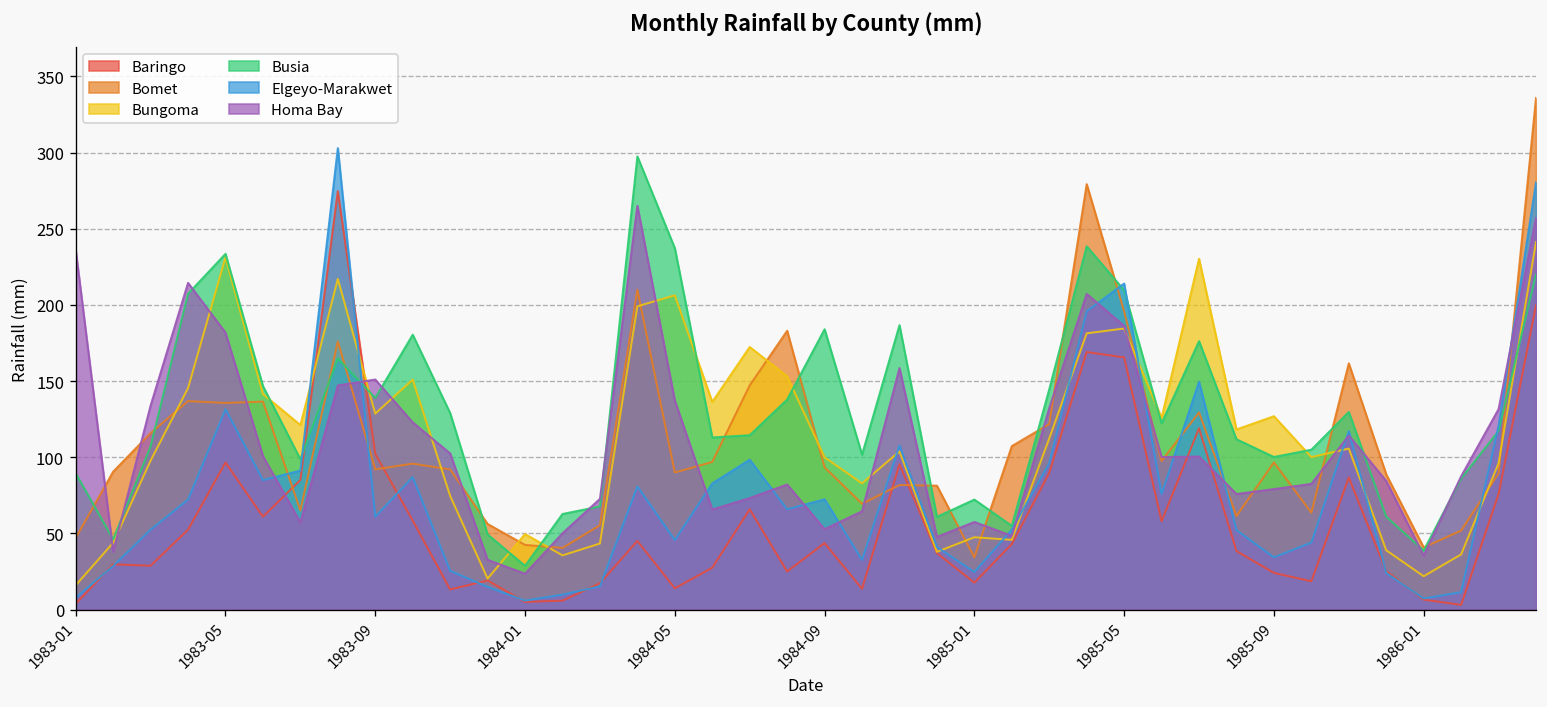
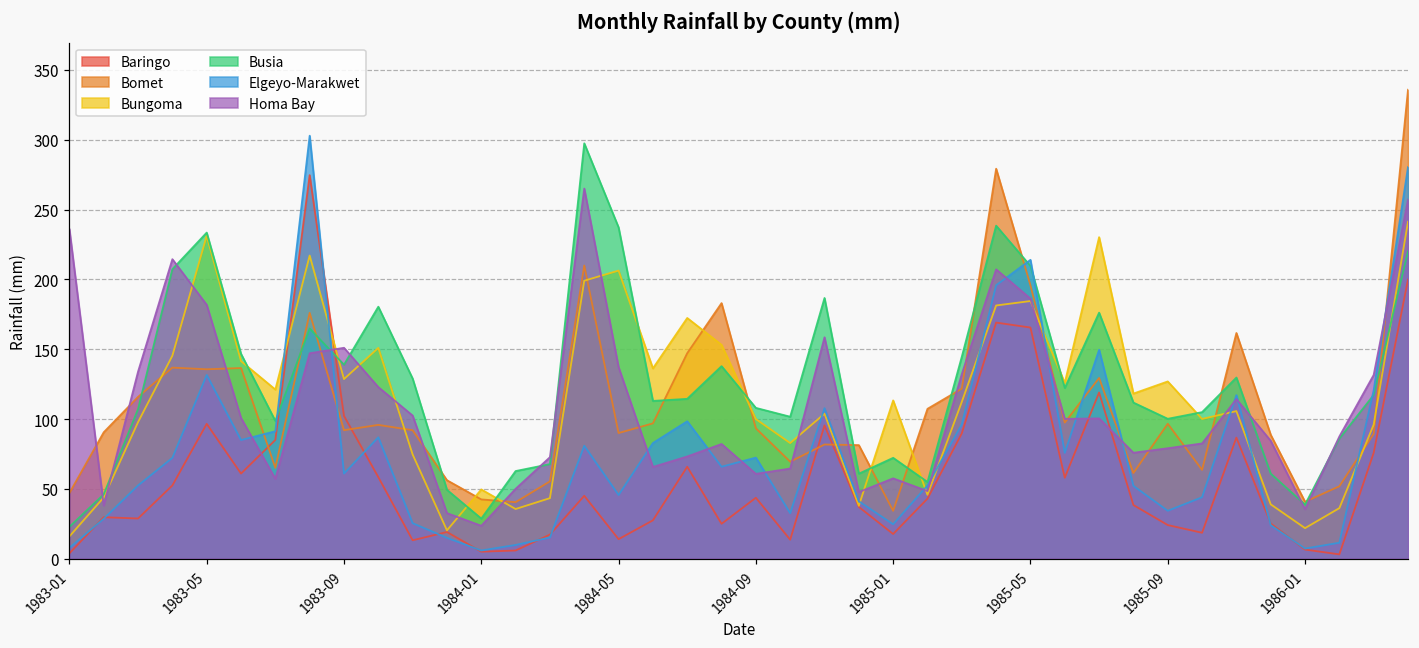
  {
    "Bungoma": {
      "1983-01": 16,
      "1983-05": 231,
      "1983-09": 129,
      "1984-01": 50,
      "1984-05": 206,
      "1984-09": 100,
-     "1985-01": 47,
+     "1985-01": 113,
      "1985-09": 127,
      "1986-01": 22
    },
    "Busia": {
-     "1983-01": 89,
+     "1983-01": 23,
      "1983-05": 234,
      "1983-09": 139,
      "1984-01": 29,
      "1984-05": 237,
-     "1984-09": 184,
+     "1984-09": 108,
      "1985-01": 72,
      "1985-05": 210,
      "1985-09": 100
    },
    "Elgeyo-Marakwet": {
      "1983-01": 8,
      "1983-05": 132,
      "1983-09": 61,
      "1984-05": 46,
      "1984-09": 72,
      "1985-01": 25,
      "1985-05": 214,
      "1985-09": 34
    },
    "Homa Bay": {
      "1983-01": 236,
      "1983-05": 182,
      "1983-09": 151,
      "1984-01": 24,
      "1984-05": 137,
-     "1984-09": 53,
+     "1984-09": 61,
      "1985-01": 58,
      "1985-09": 79,
      "1986-01": 35
    }
  }
